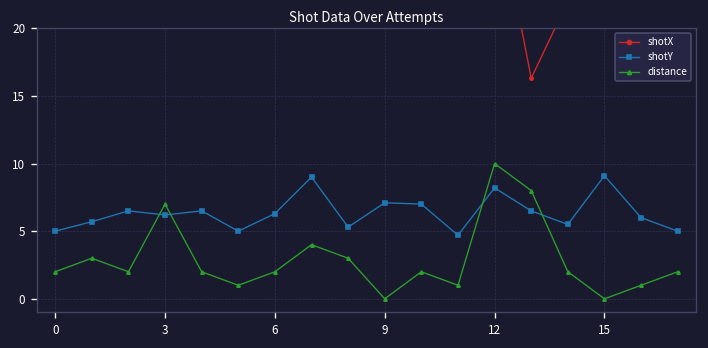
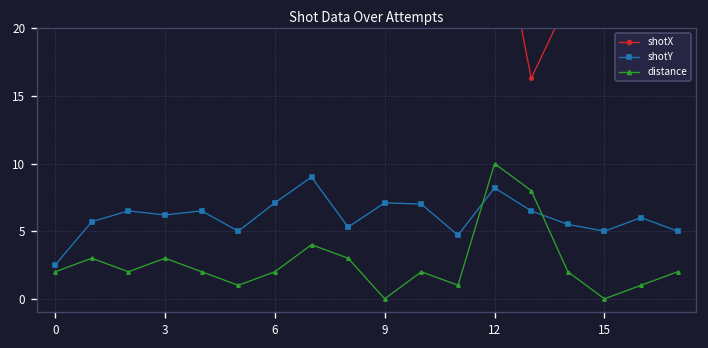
  {
    "shotY": {
-     "0": 5.0,
+     "0": 2.5,
      "3": 6.2,
-     "6": 6.3,
+     "6": 7.1,
      "9": 7.1,
      "12": 8.2,
-     "15": 9.1
+     "15": 5.0
    },
    "distance": {
      "0": 2,
-     "3": 7,
+     "3": 3,
      "6": 2,
      "9": 0,
      "12": 10,
      "15": 0
    }
  }
